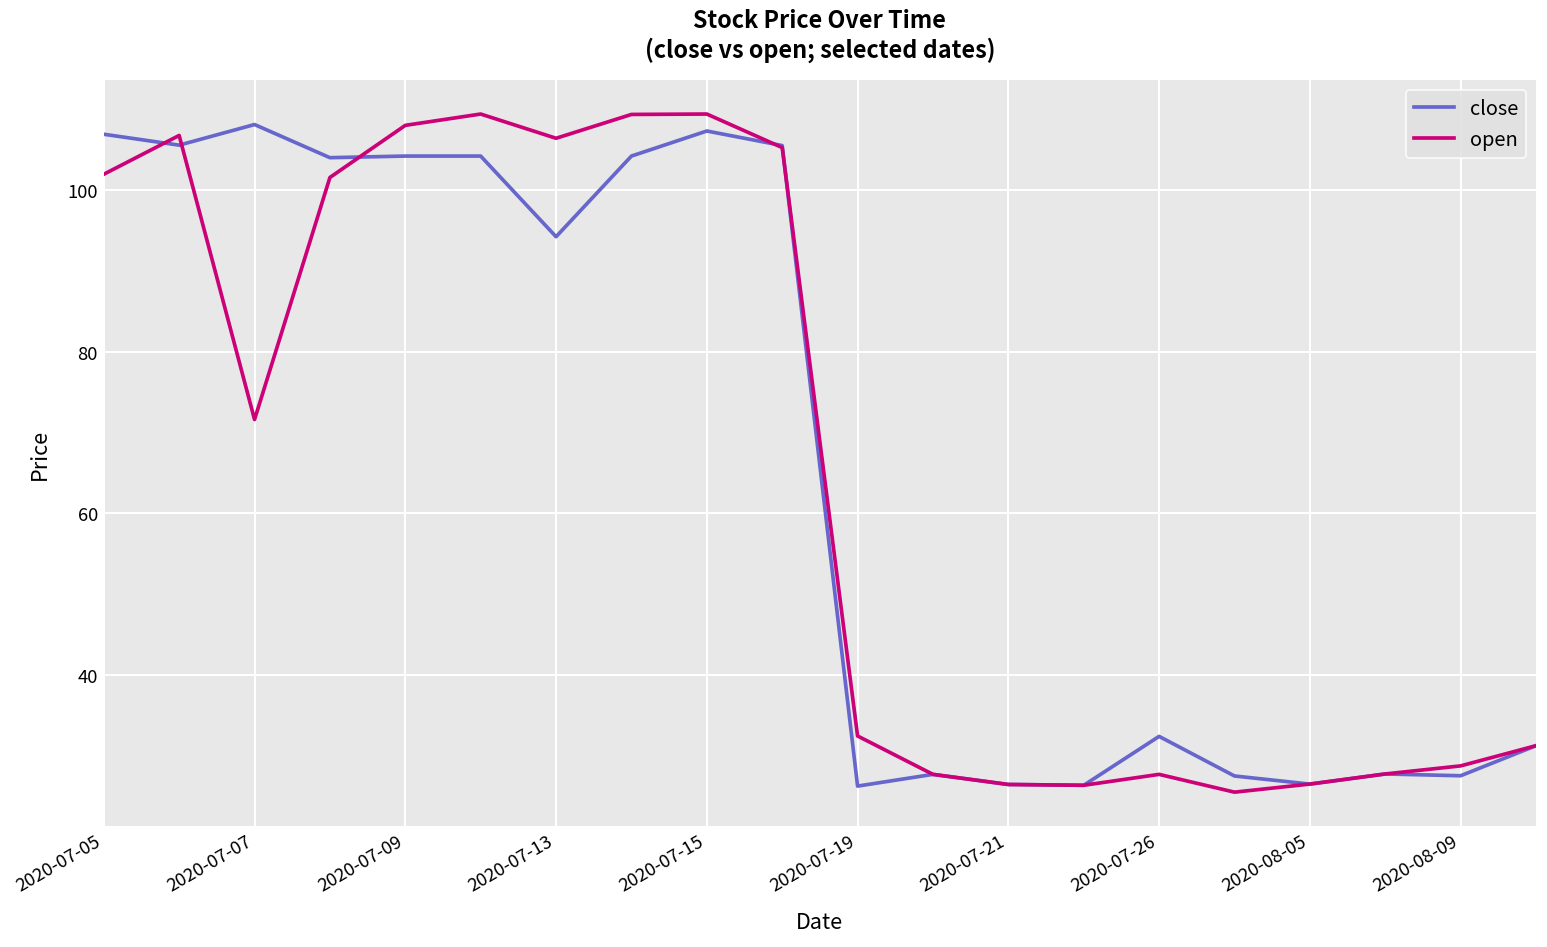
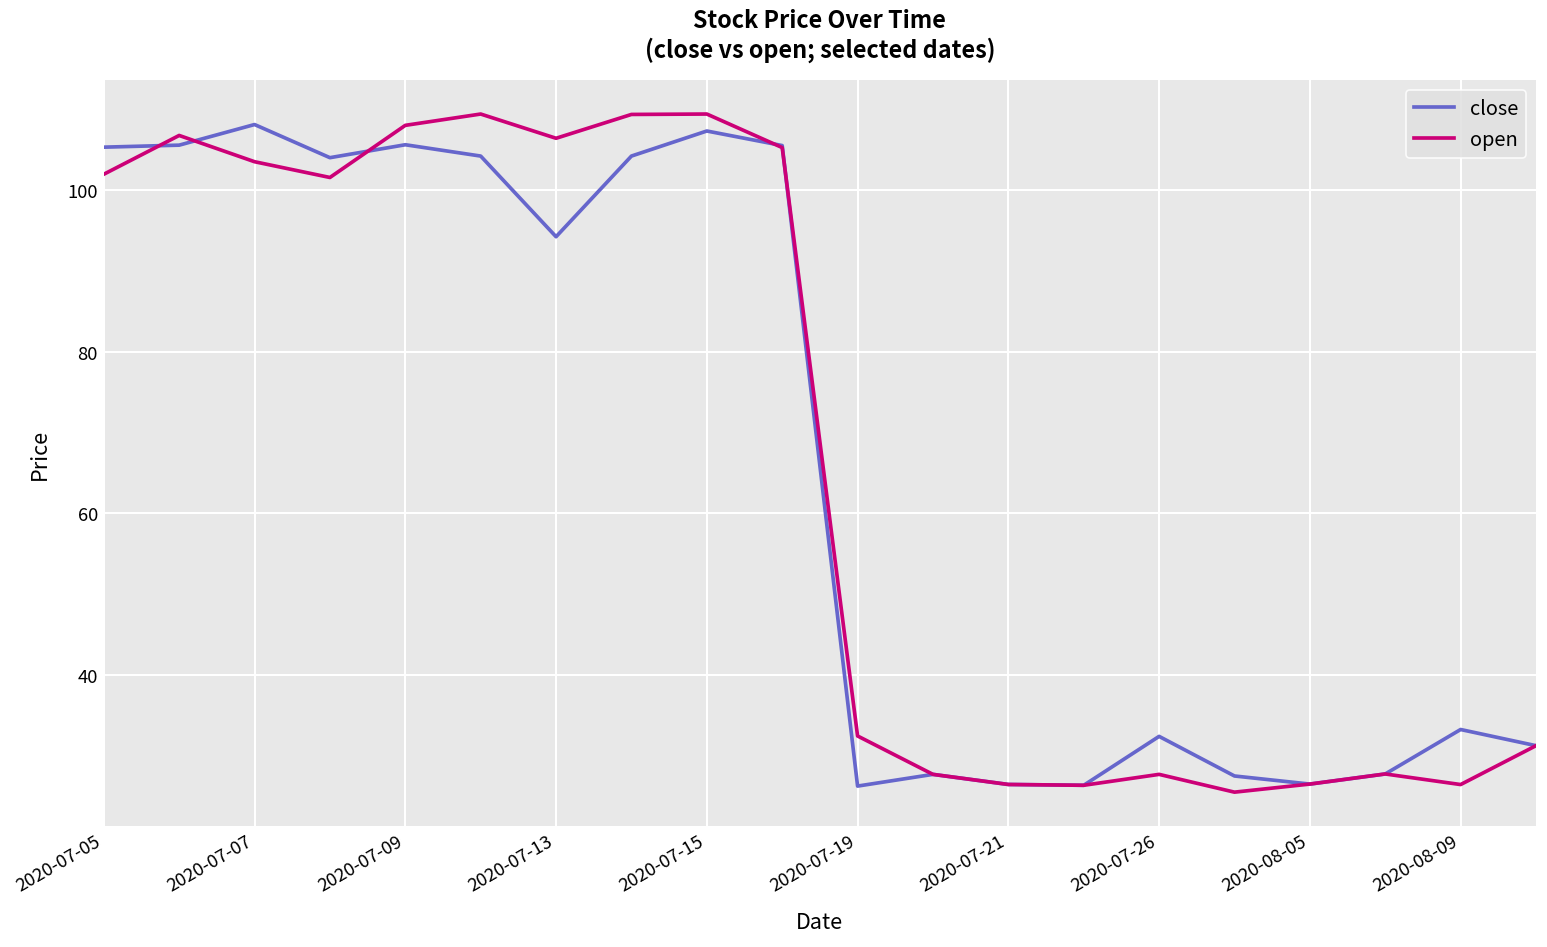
  {
    "close": {
-     "2020-07-05": 107,
+     "2020-07-05": 105,
      "2020-07-07": 108,
-     "2020-07-09": 104,
+     "2020-07-09": 106,
      "2020-07-13": 94,
      "2020-07-15": 107,
      "2020-07-19": 26,
      "2020-07-26": 32,
-     "2020-08-09": 28
+     "2020-08-09": 33
    },
    "open": {
      "2020-07-05": 102,
-     "2020-07-07": 72,
+     "2020-07-07": 104,
      "2020-07-09": 108,
      "2020-07-13": 106,
      "2020-07-15": 109,
      "2020-07-19": 32,
      "2020-07-26": 28,
-     "2020-08-09": 29
+     "2020-08-09": 26
    }
  }
